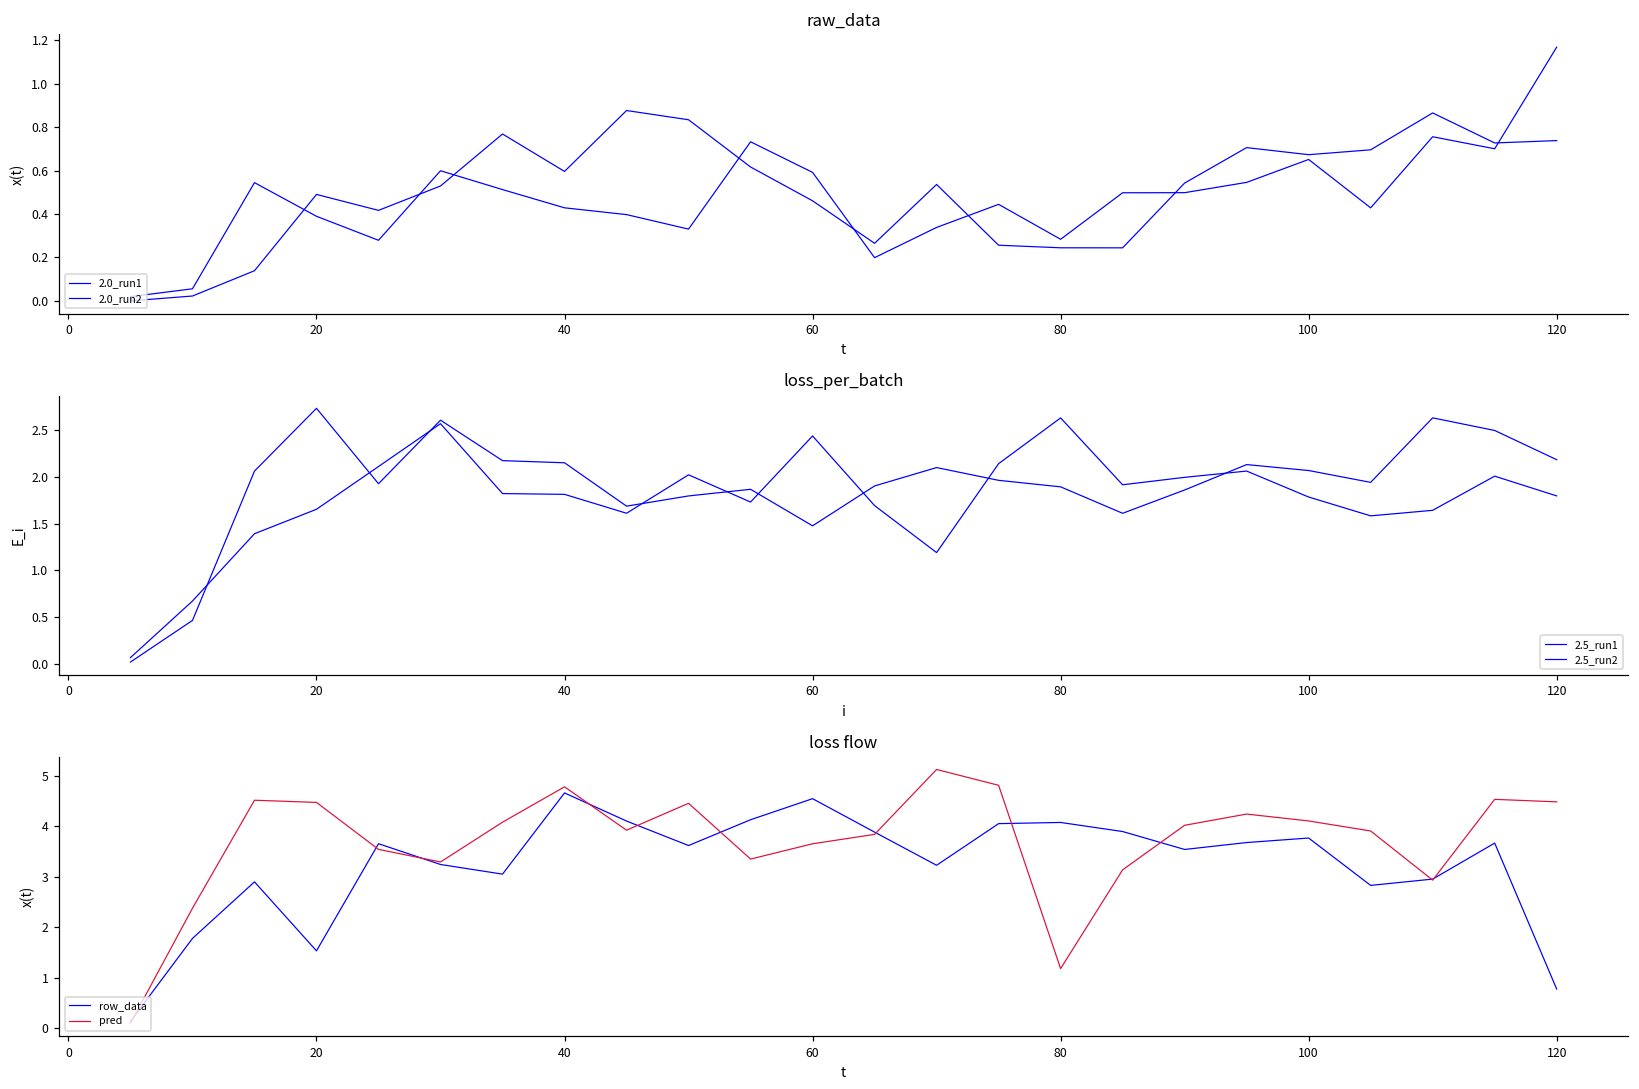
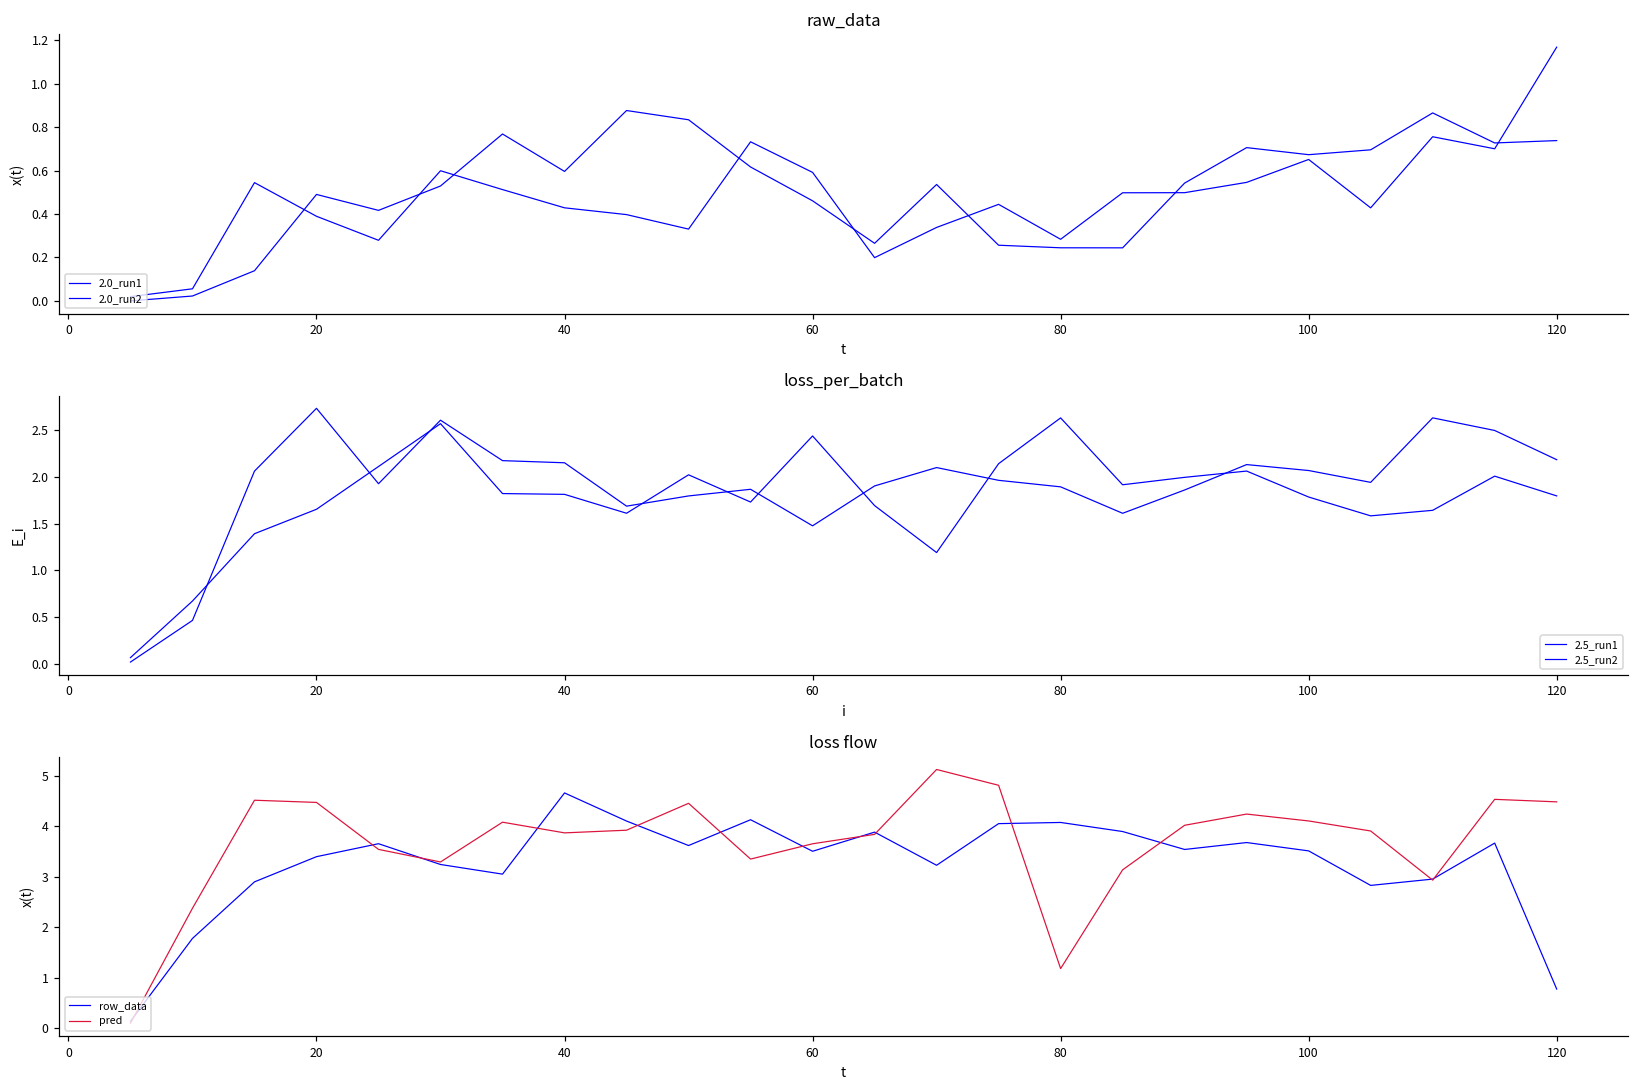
  {
    "loss flow": {
      "row_data": {
-       "20": 1.5,
+       "20": 3.4,
        "40": 4.7,
-       "60": 4.5,
+       "60": 3.5,
        "80": 4.1,
-       "100": 3.8,
+       "100": 3.5,
        "120": 0.8
      },
      "pred": {
        "20": 4.5,
-       "40": 4.8,
+       "40": 3.9,
        "60": 3.7,
        "80": 1.2,
        "100": 4.1,
        "120": 4.5
      }
    }
  }
